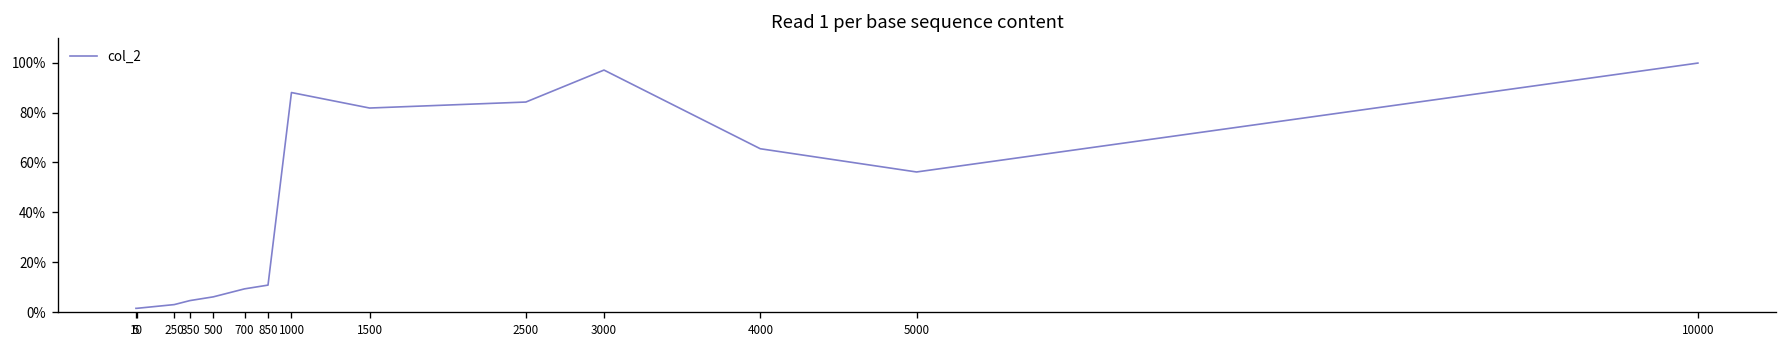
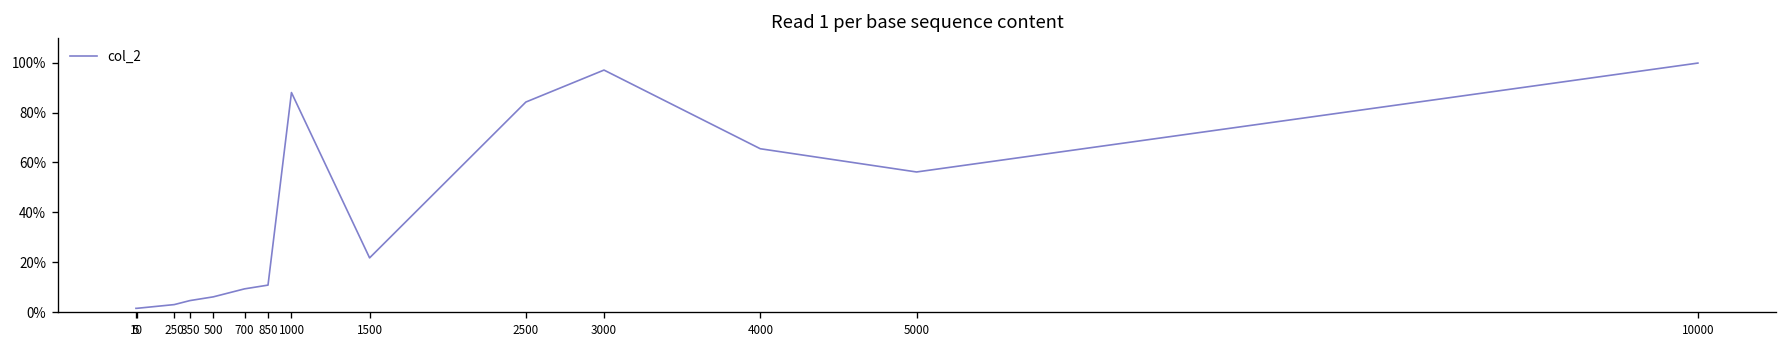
  {
    "500": "6%",
    "700": "9%",
    "850": "11%",
    "1000": "88%",
-   "1500": "82%",
+   "1500": "22%",
    "2500": "84%",
    "3000": "97%",
    "4000": "66%",
    "5000": "56%",
    "10000": "100%"
  }
